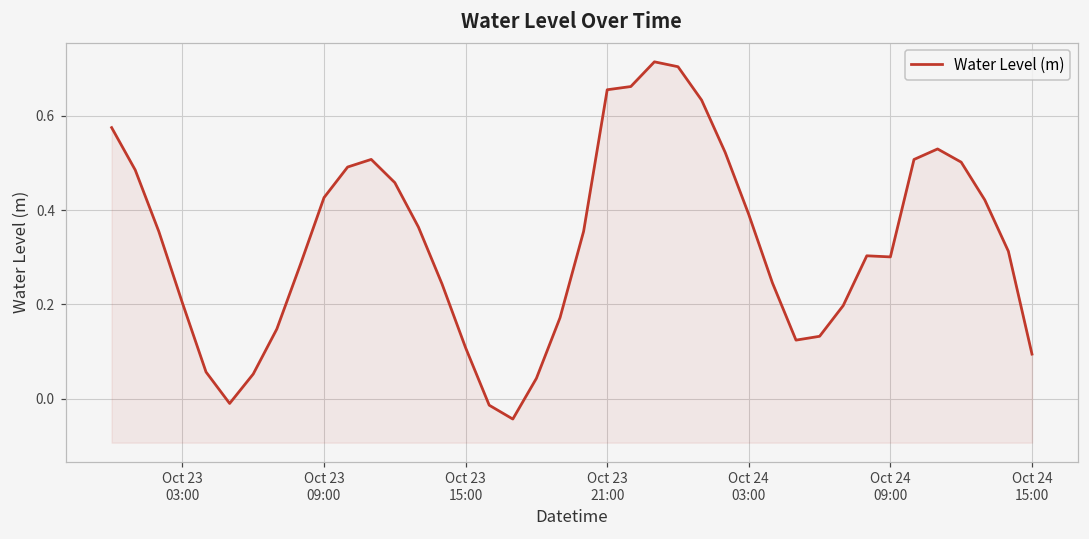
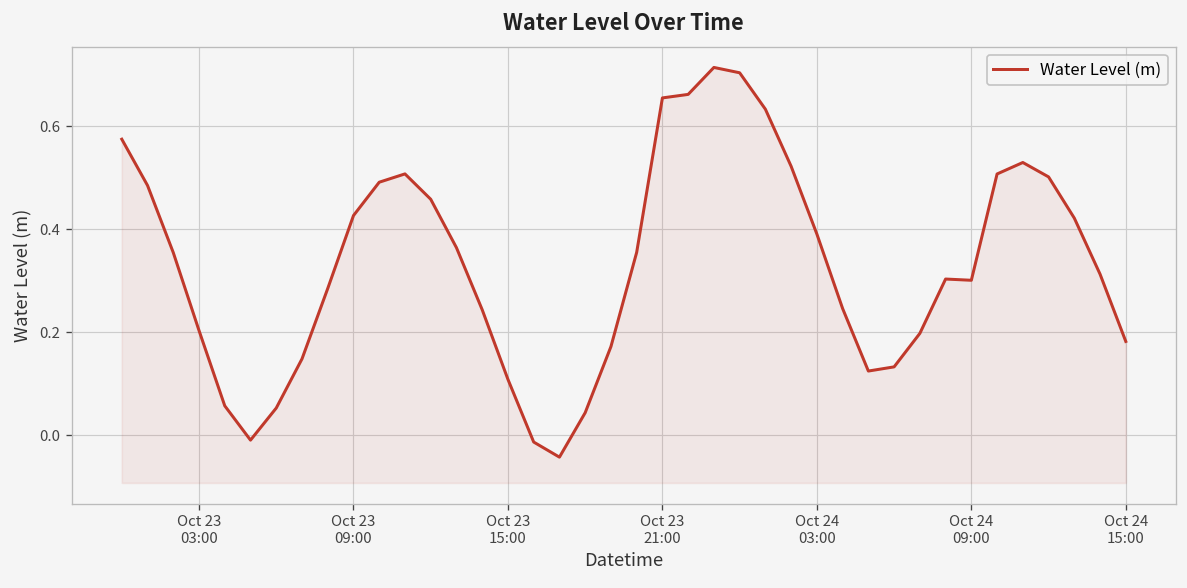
  {
    "Oct 23 03:00": 0.20,
    "Oct 23 09:00": 0.43,
    "Oct 23 15:00": 0.11,
    "Oct 23 21:00": 0.65,
    "Oct 24 03:00": 0.39,
    "Oct 24 09:00": 0.30,
-   "Oct 24 15:00": 0.09
+   "Oct 24 15:00": 0.18
  }
